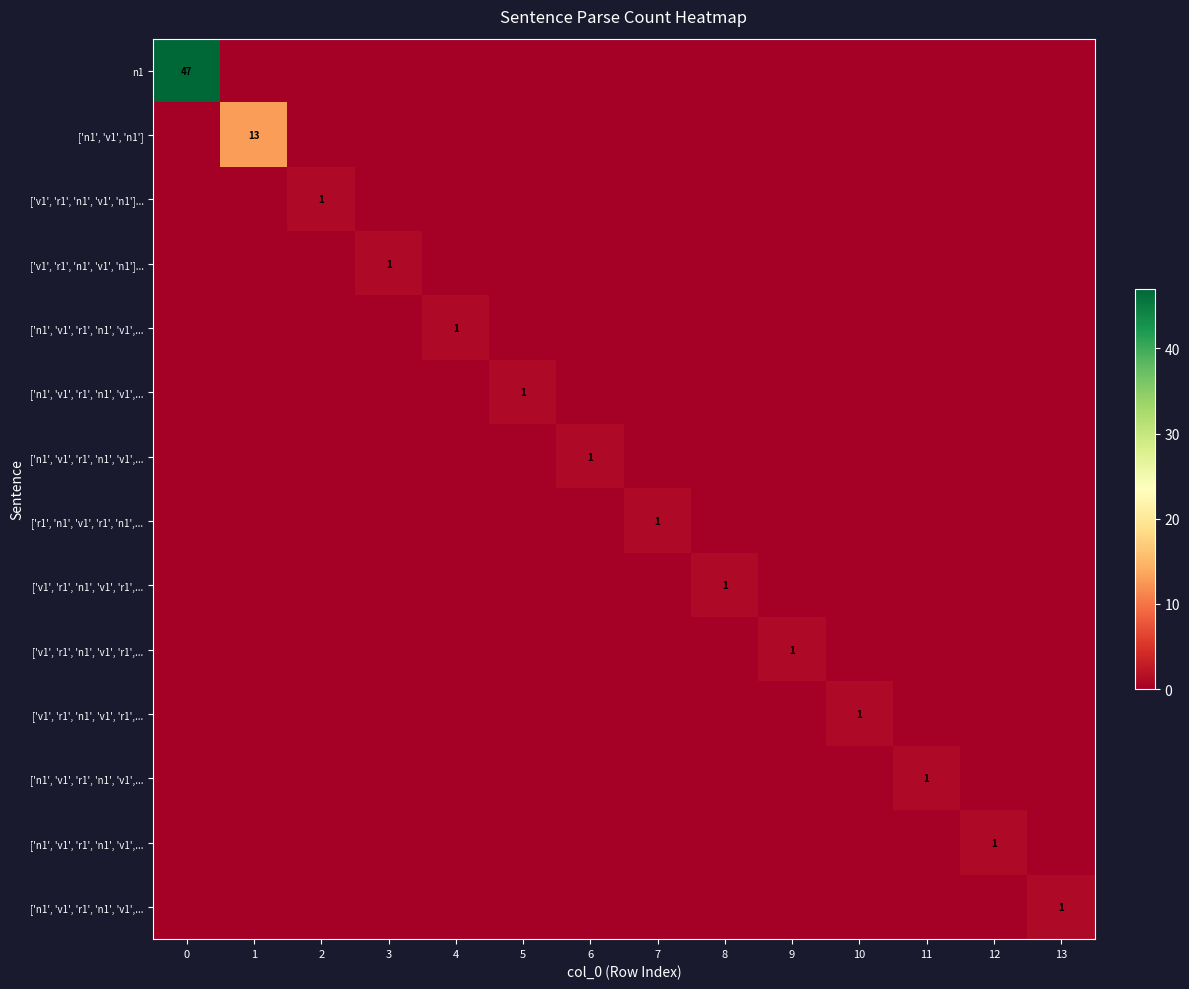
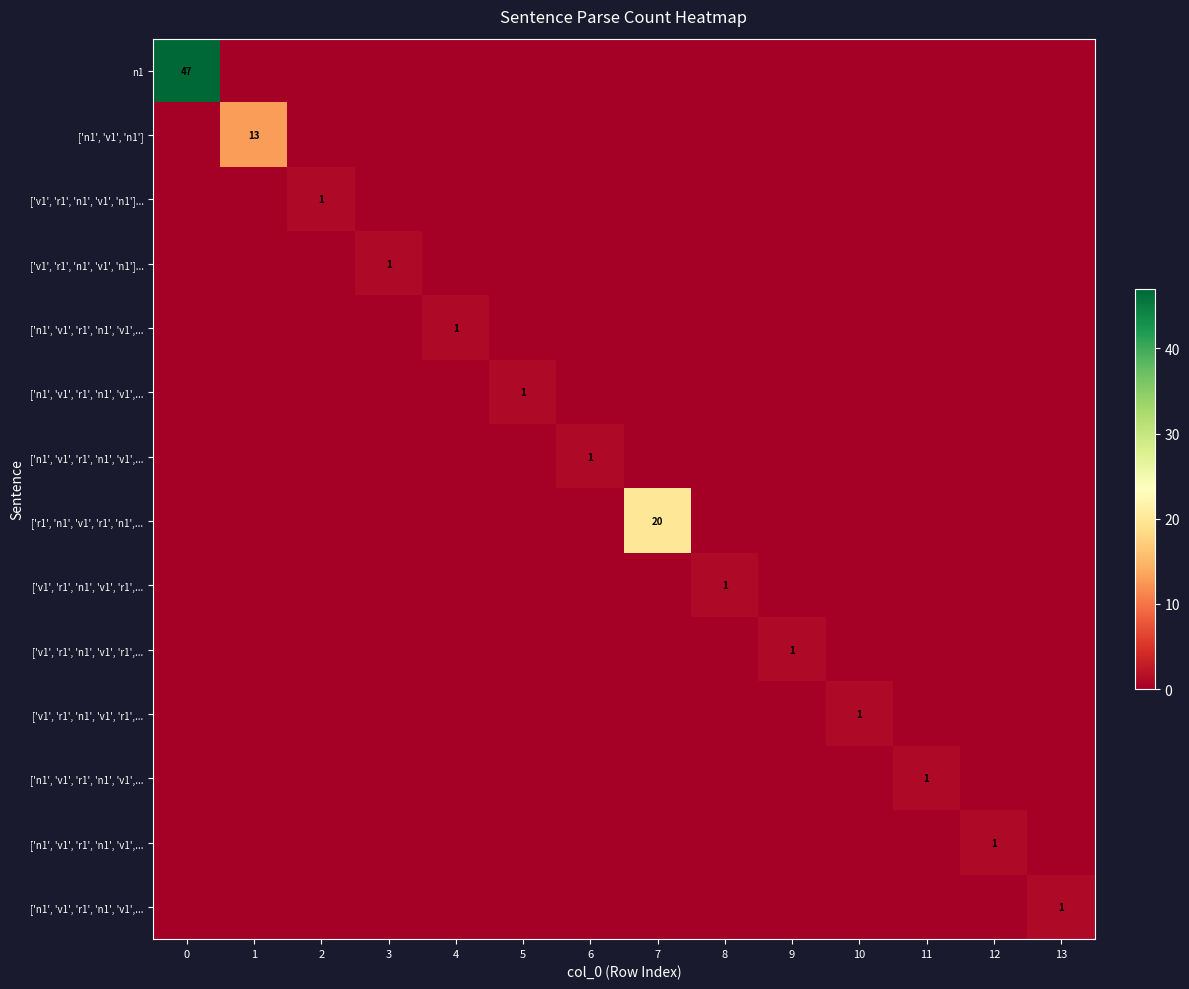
  {
    "n1": {
      "0": 47
    },
    "['n1', 'v1', 'n1']": {
      "1": 13
    },
    "['r1', 'n1', 'v1', 'r1', 'n1',...": {
-     "7": 1
+     "7": 20
    }
  }
